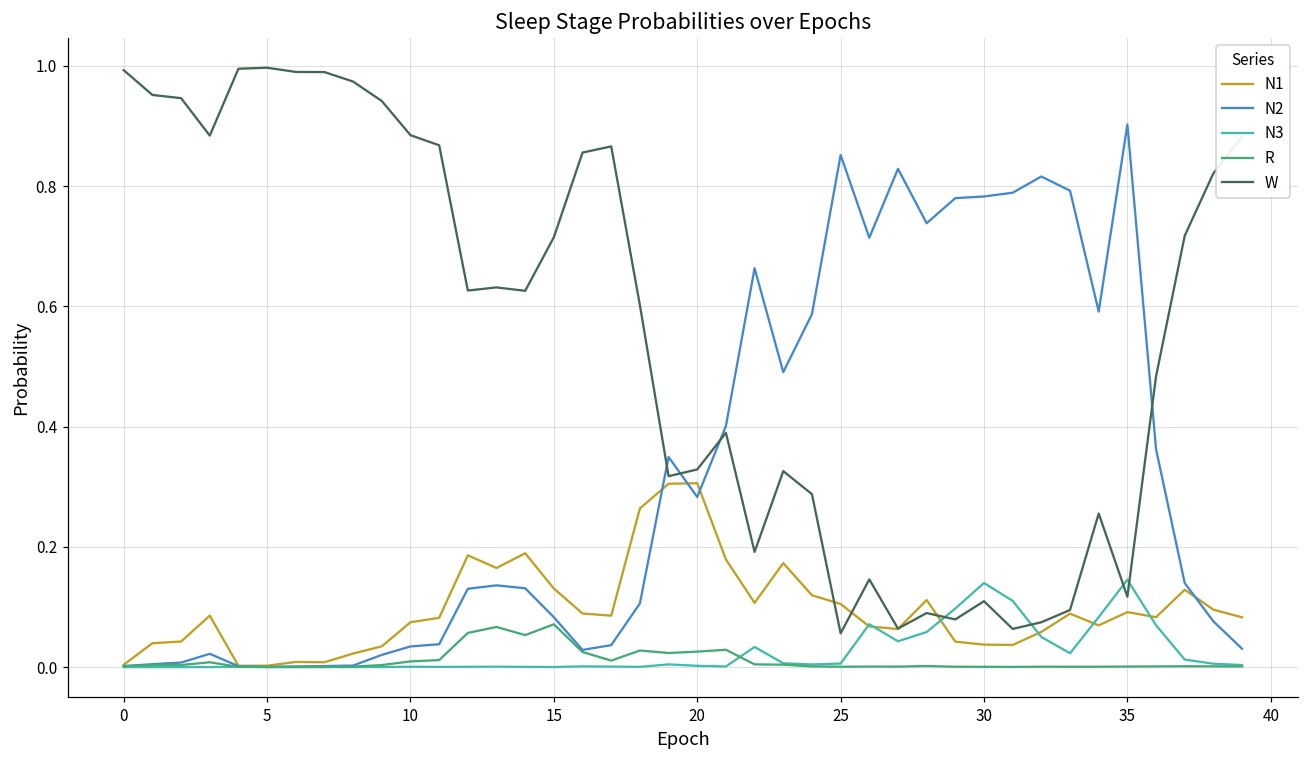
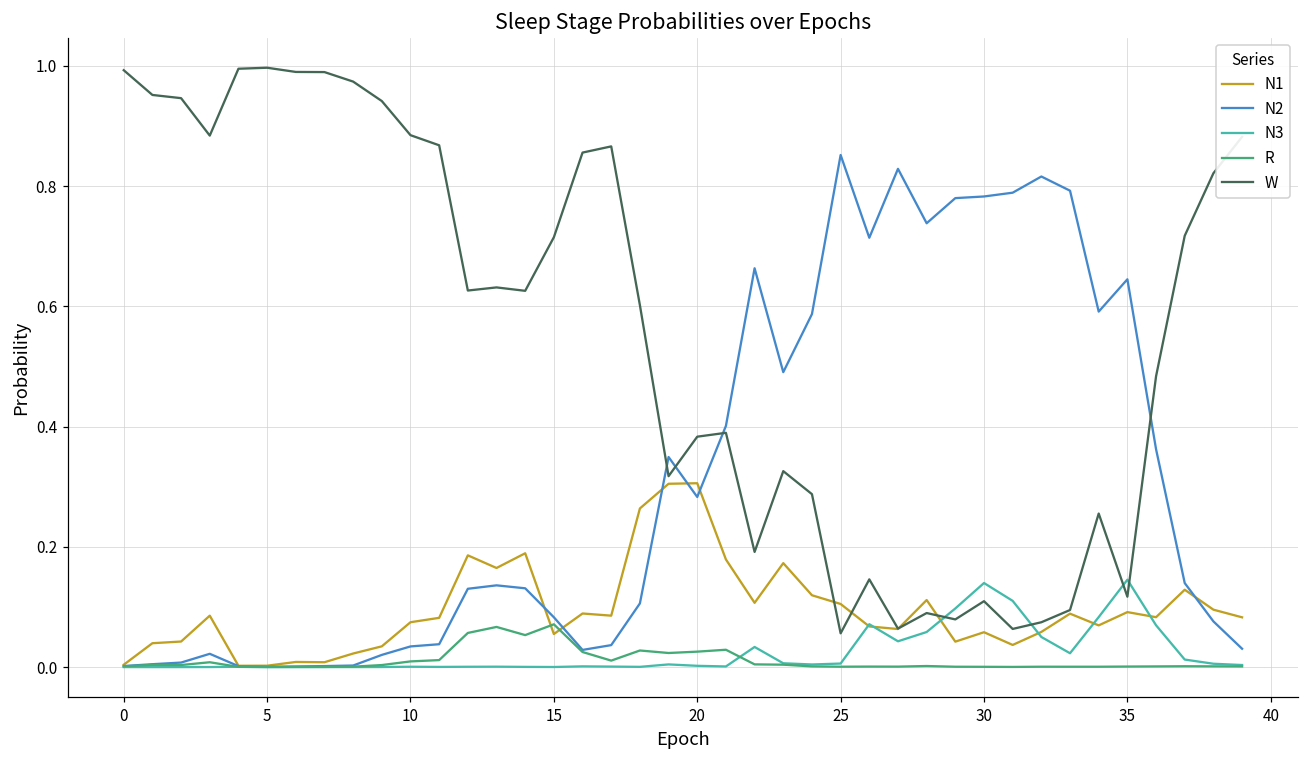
  {
    "N1": {
      "10": 0.07,
-     "15": 0.13,
+     "15": 0.06,
      "20": 0.31,
      "25": 0.11,
-     "30": 0.04,
+     "30": 0.06,
      "35": 0.09
    },
    "N2": {
      "10": 0.03,
      "15": 0.08,
      "20": 0.28,
      "25": 0.85,
      "30": 0.78,
-     "35": 0.90
+     "35": 0.64
    },
    "W": {
      "0": 0.99,
      "5": 1.00,
      "10": 0.88,
      "15": 0.71,
-     "20": 0.33,
+     "20": 0.38,
      "25": 0.06,
      "30": 0.11,
      "35": 0.12
    }
  }
